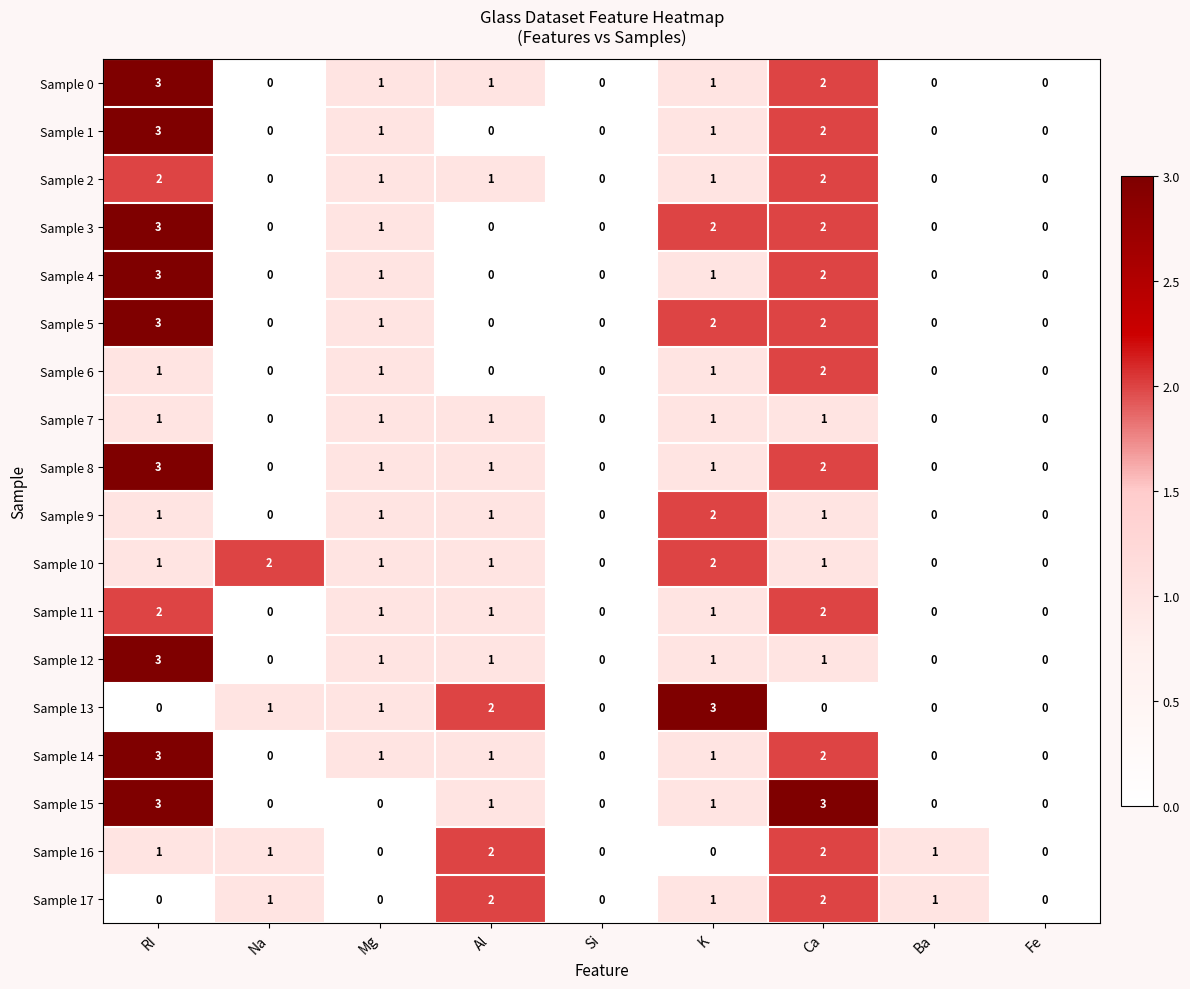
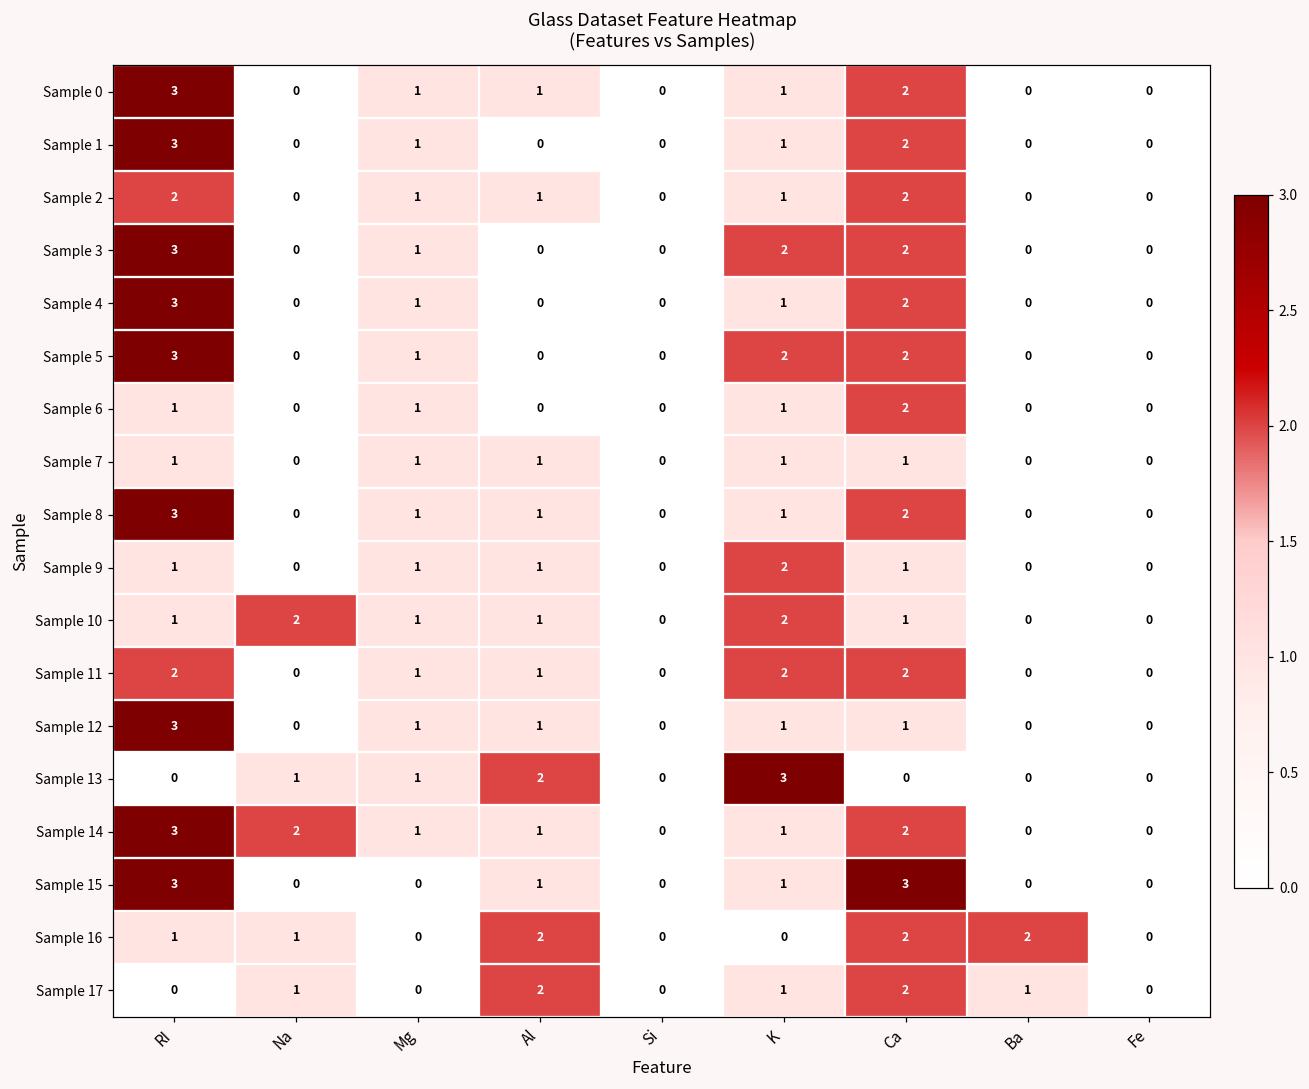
  {
    "Sample 0": {
      "RI": 3,
      "Na": 0,
      "Mg": 1,
      "Al": 1,
      "Si": 0,
      "K": 1,
      "Ca": 2,
      "Ba": 0,
      "Fe": 0
    },
    "Sample 1": {
      "RI": 3,
      "Na": 0,
      "Mg": 1,
      "Al": 0,
      "Si": 0,
      "K": 1,
      "Ca": 2,
      "Ba": 0,
      "Fe": 0
    },
    "Sample 2": {
      "RI": 2,
      "Na": 0,
      "Mg": 1,
      "Al": 1,
      "Si": 0,
      "K": 1,
      "Ca": 2,
      "Ba": 0,
      "Fe": 0
    },
    "Sample 3": {
      "RI": 3,
      "Na": 0,
      "Mg": 1,
      "Al": 0,
      "Si": 0,
      "K": 2,
      "Ca": 2,
      "Ba": 0,
      "Fe": 0
    },
    "Sample 4": {
      "RI": 3,
      "Na": 0,
      "Mg": 1,
      "Al": 0,
      "Si": 0,
      "K": 1,
      "Ca": 2,
      "Ba": 0,
      "Fe": 0
    },
    "Sample 5": {
      "RI": 3,
      "Na": 0,
      "Mg": 1,
      "Al": 0,
      "Si": 0,
      "K": 2,
      "Ca": 2,
      "Ba": 0,
      "Fe": 0
    },
    "Sample 6": {
      "RI": 1,
      "Na": 0,
      "Mg": 1,
      "Al": 0,
      "Si": 0,
      "K": 1,
      "Ca": 2,
      "Ba": 0,
      "Fe": 0
    },
    "Sample 7": {
      "RI": 1,
      "Na": 0,
      "Mg": 1,
      "Al": 1,
      "Si": 0,
      "K": 1,
      "Ca": 1,
      "Ba": 0,
      "Fe": 0
    },
    "Sample 8": {
      "RI": 3,
      "Na": 0,
      "Mg": 1,
      "Al": 1,
      "Si": 0,
      "K": 1,
      "Ca": 2,
      "Ba": 0,
      "Fe": 0
    },
    "Sample 9": {
      "RI": 1,
      "Na": 0,
      "Mg": 1,
      "Al": 1,
      "Si": 0,
      "K": 2,
      "Ca": 1,
      "Ba": 0,
      "Fe": 0
    },
    "Sample 10": {
      "RI": 1,
      "Na": 2,
      "Mg": 1,
      "Al": 1,
      "Si": 0,
      "K": 2,
      "Ca": 1,
      "Ba": 0,
      "Fe": 0
    },
    "Sample 11": {
      "RI": 2,
      "Na": 0,
      "Mg": 1,
      "Al": 1,
      "Si": 0,
-     "K": 1,
+     "K": 2,
      "Ca": 2,
      "Ba": 0,
      "Fe": 0
    },
    "Sample 12": {
      "RI": 3,
      "Na": 0,
      "Mg": 1,
      "Al": 1,
      "Si": 0,
      "K": 1,
      "Ca": 1,
      "Ba": 0,
      "Fe": 0
    },
    "Sample 13": {
      "RI": 0,
      "Na": 1,
      "Mg": 1,
      "Al": 2,
      "Si": 0,
      "K": 3,
      "Ca": 0,
      "Ba": 0,
      "Fe": 0
    },
    "Sample 14": {
      "RI": 3,
-     "Na": 0,
+     "Na": 2,
      "Mg": 1,
      "Al": 1,
      "Si": 0,
      "K": 1,
      "Ca": 2,
      "Ba": 0,
      "Fe": 0
    },
    "Sample 15": {
      "RI": 3,
      "Na": 0,
      "Mg": 0,
      "Al": 1,
      "Si": 0,
      "K": 1,
      "Ca": 3,
      "Ba": 0,
      "Fe": 0
    },
    "Sample 16": {
      "RI": 1,
      "Na": 1,
      "Mg": 0,
      "Al": 2,
      "Si": 0,
      "K": 0,
      "Ca": 2,
-     "Ba": 1,
+     "Ba": 2,
      "Fe": 0
    },
    "Sample 17": {
      "RI": 0,
      "Na": 1,
      "Mg": 0,
      "Al": 2,
      "Si": 0,
      "K": 1,
      "Ca": 2,
      "Ba": 1,
      "Fe": 0
    }
  }
